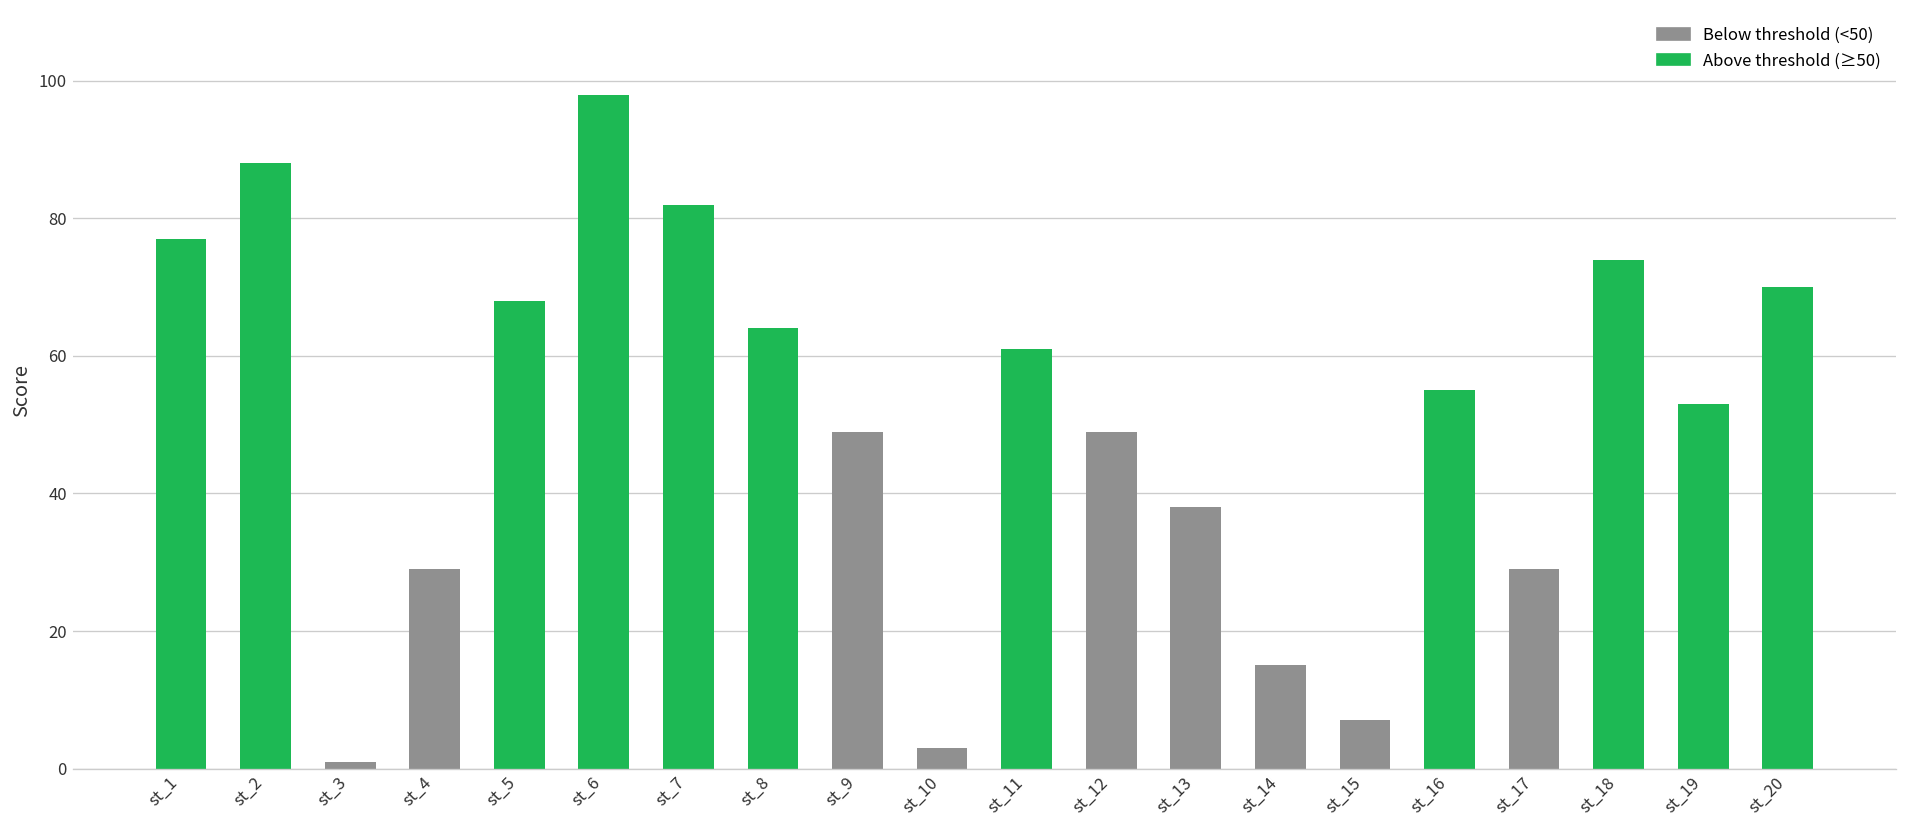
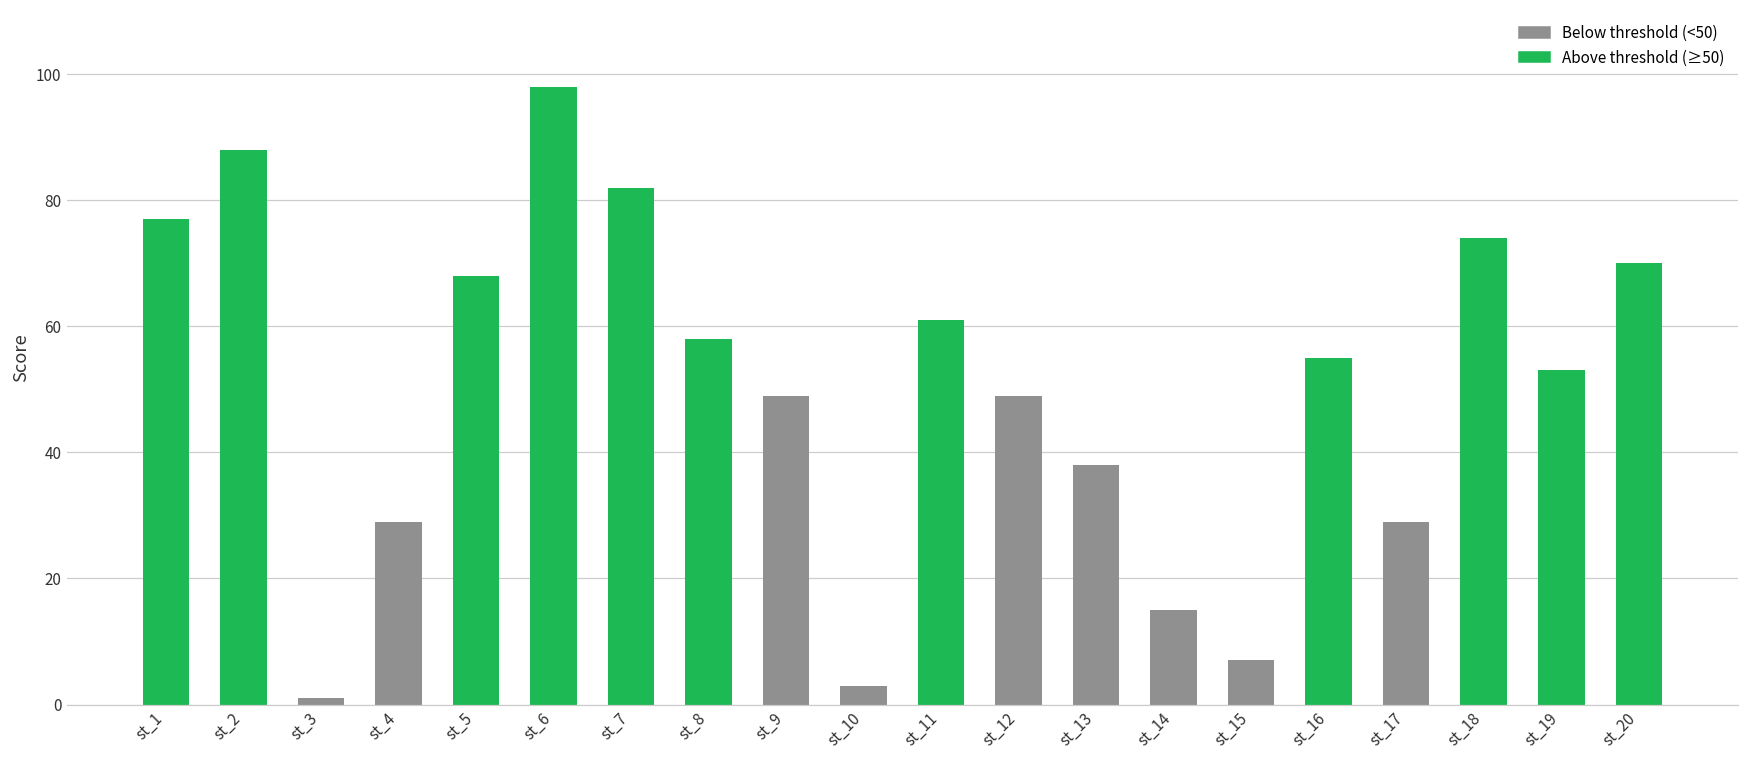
  {
    "st_1": 77,
    "st_2": 88,
    "st_3": 1,
    "st_4": 29,
    "st_5": 68,
    "st_6": 98,
    "st_7": 82,
-   "st_8": 64,
+   "st_8": 58,
    "st_9": 49,
    "st_10": 3,
    "st_11": 61,
    "st_12": 49,
    "st_13": 38,
    "st_14": 15,
    "st_15": 7,
    "st_16": 55,
    "st_17": 29,
    "st_18": 74,
    "st_19": 53,
    "st_20": 70
  }
